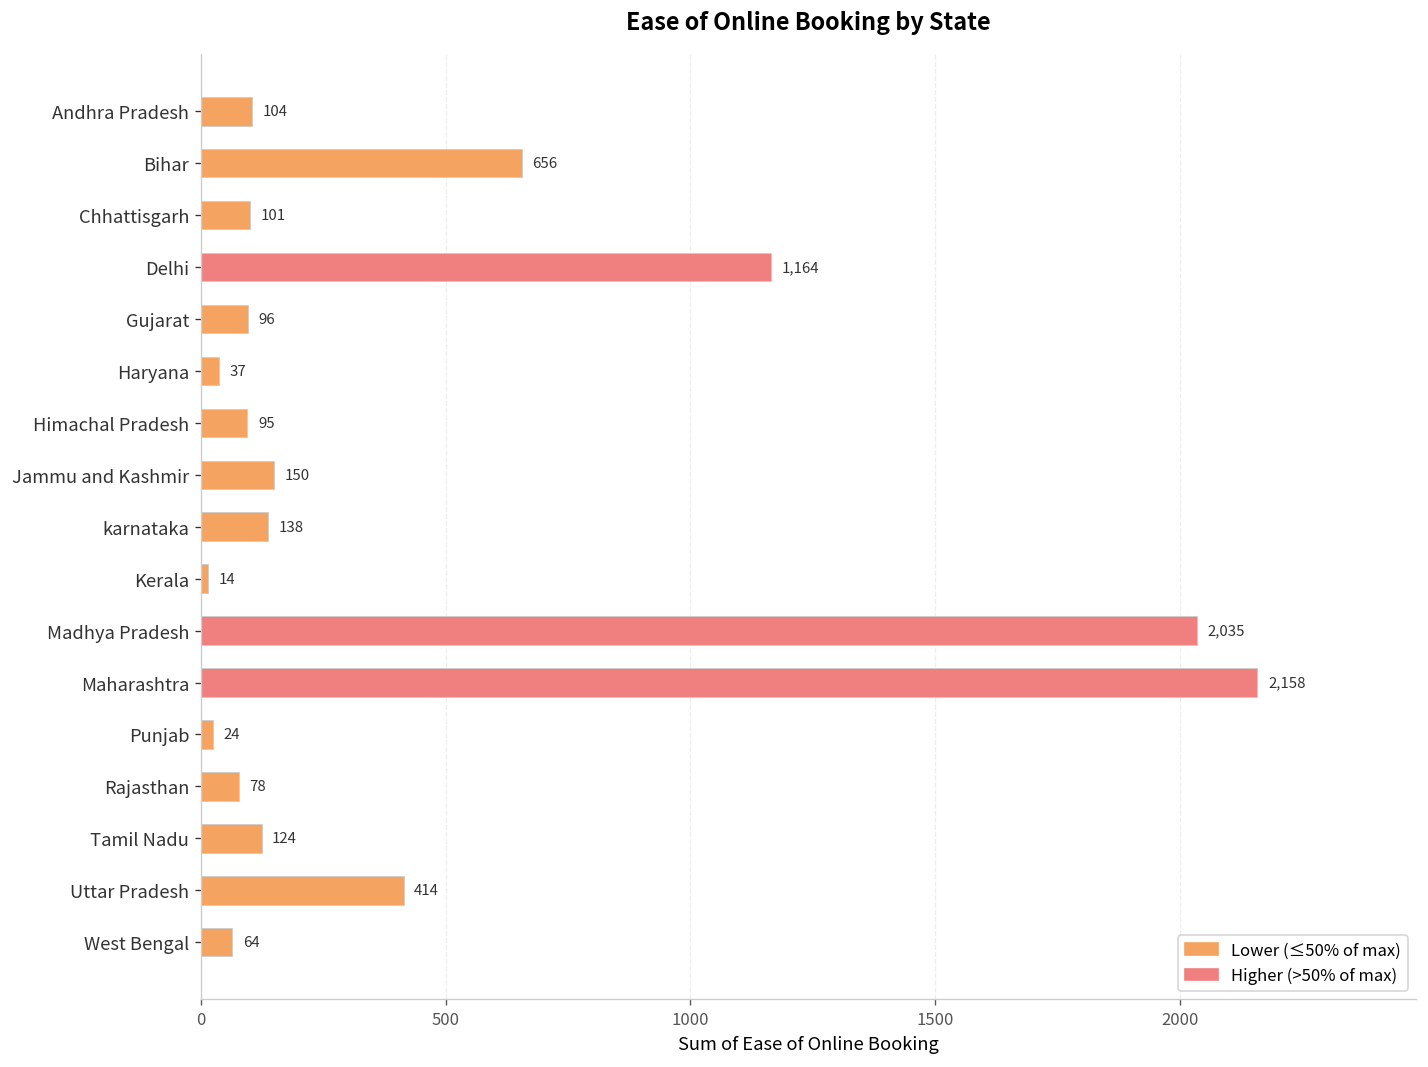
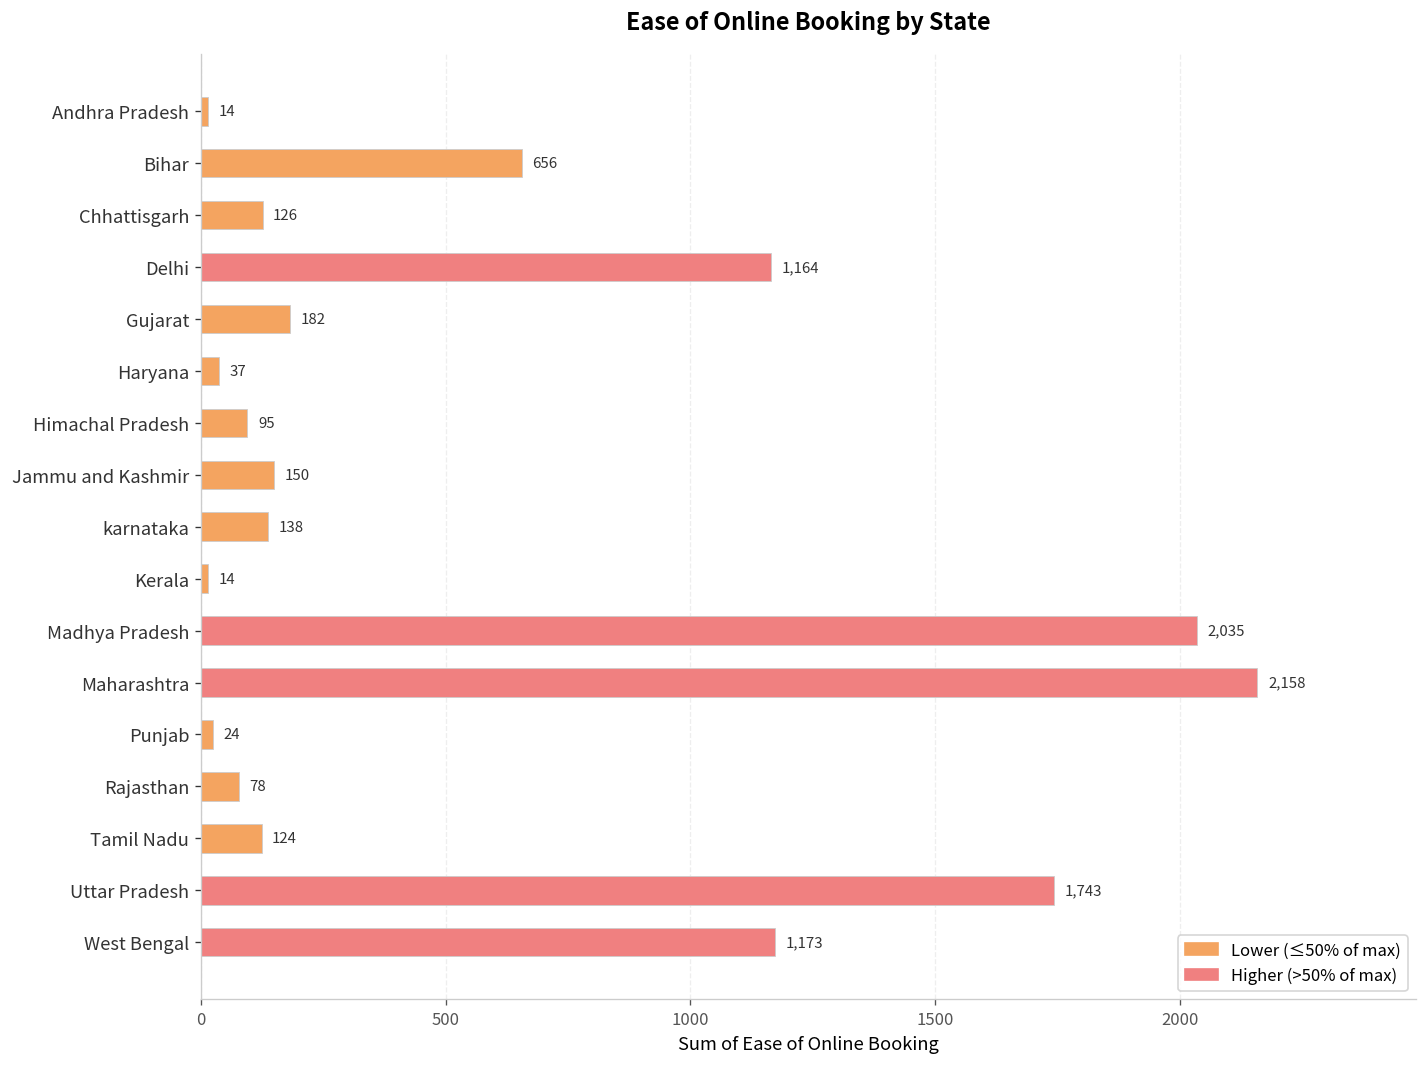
  {
-   "Andhra Pradesh": "104",
+   "Andhra Pradesh": "14",
    "Bihar": "656",
-   "Chhattisgarh": "101",
+   "Chhattisgarh": "126",
    "Delhi": "1,164",
-   "Gujarat": "96",
+   "Gujarat": "182",
    "Haryana": "37",
    "Himachal Pradesh": "95",
    "Jammu and Kashmir": "150",
    "karnataka": "138",
    "Kerala": "14",
    "Madhya Pradesh": "2,035",
    "Maharashtra": "2,158",
    "Punjab": "24",
    "Rajasthan": "78",
    "Tamil Nadu": "124",
-   "Uttar Pradesh": "414",
-   "West Bengal": "64"
+   "Uttar Pradesh": "1,743",
+   "West Bengal": "1,173"
  }
